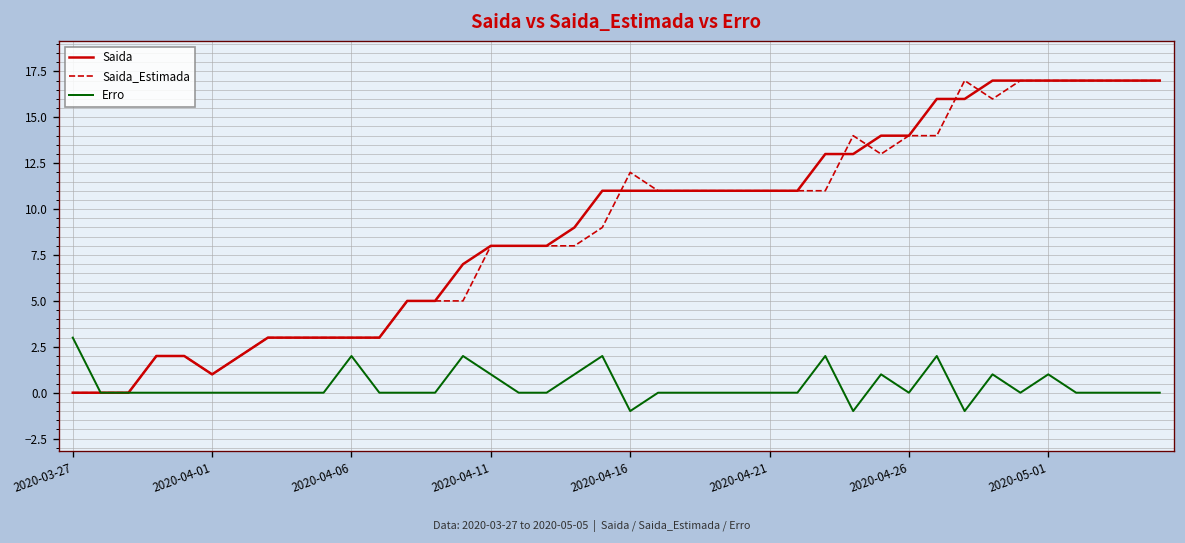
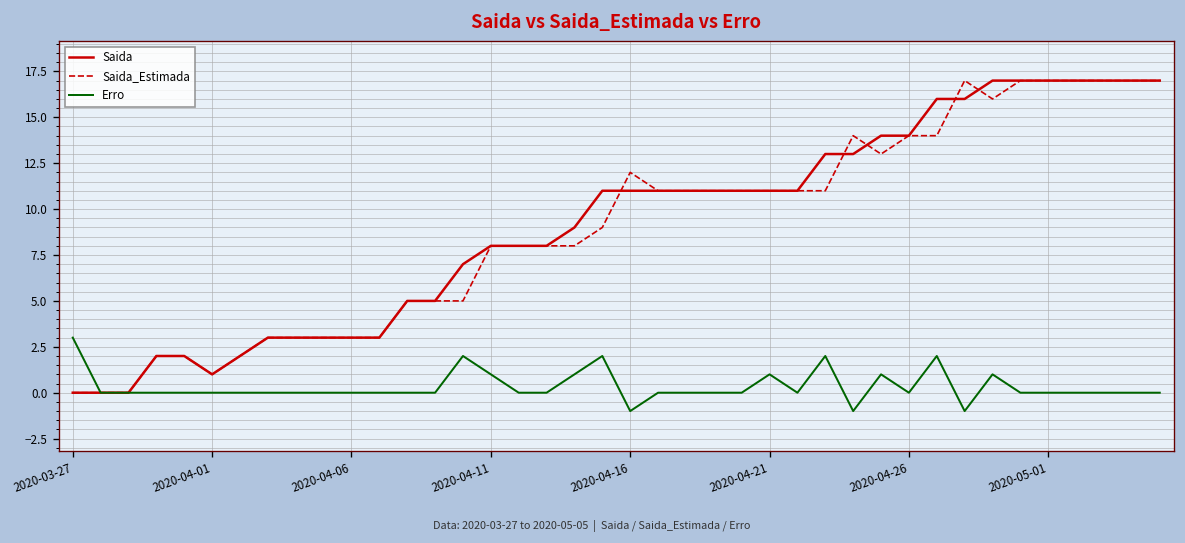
  {
    "Erro": {
      "2020-03-27": 3,
      "2020-04-01": 0,
-     "2020-04-06": 2,
+     "2020-04-06": 0,
      "2020-04-11": 1,
      "2020-04-16": -1,
-     "2020-04-21": 0,
+     "2020-04-21": 1,
      "2020-04-26": 0,
-     "2020-05-01": 1
+     "2020-05-01": 0
    }
  }
